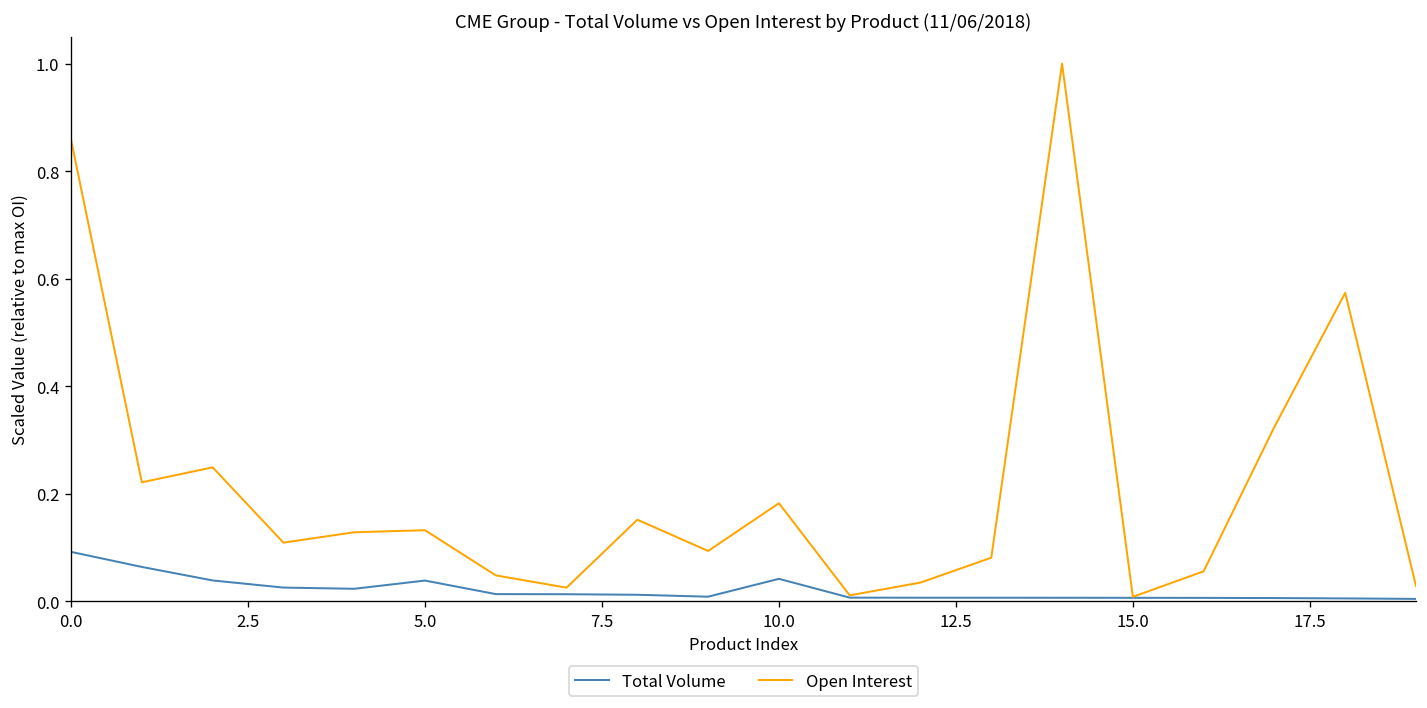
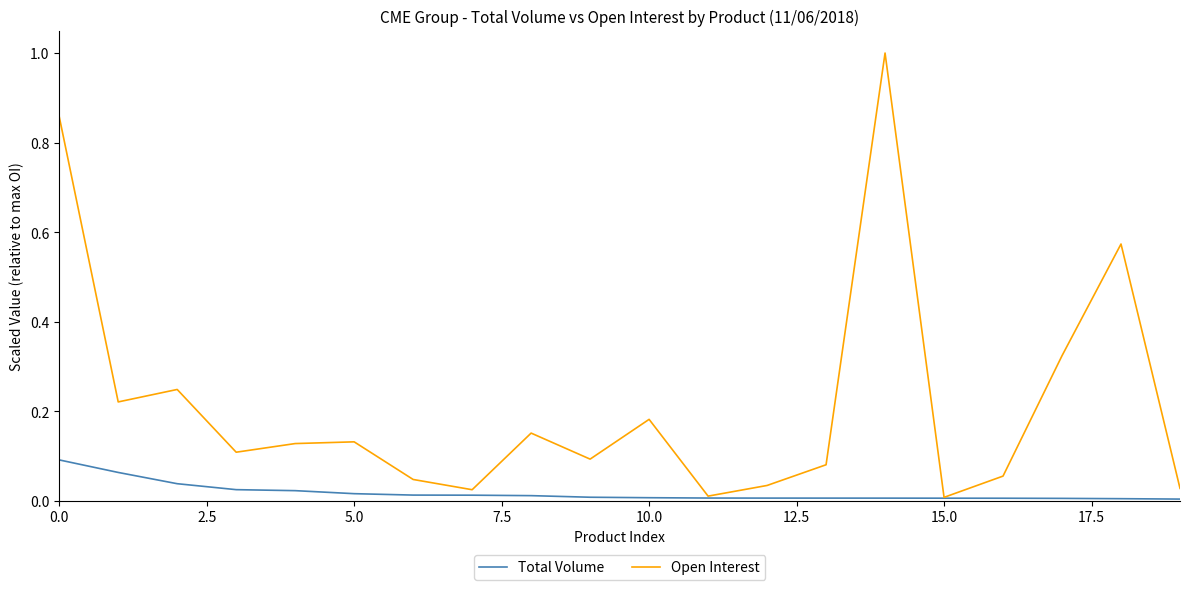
  {
    "Total Volume": {
      "0.0": 0.09,
-     "5.0": 0.04,
-     "10.0": 0.04
+     "5.0": 0.02,
+     "10.0": 0.01
    },
    "Open Interest": {
      "0.0": 0.86,
      "5.0": 0.13,
      "10.0": 0.18
    }
  }
